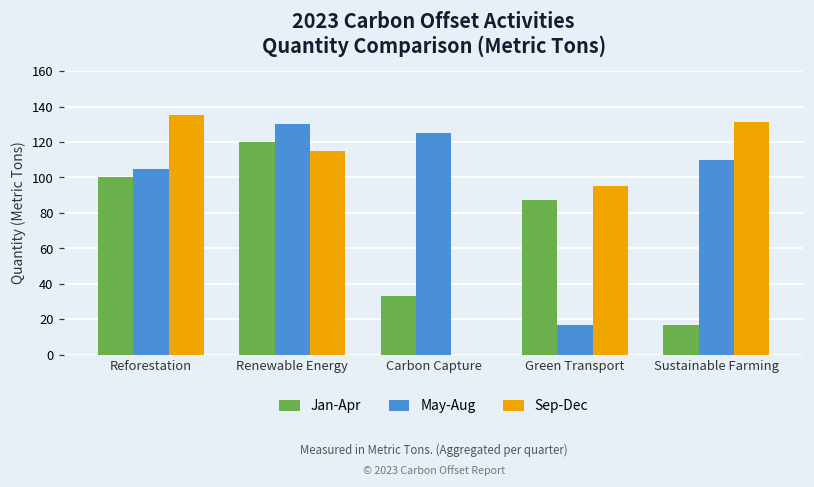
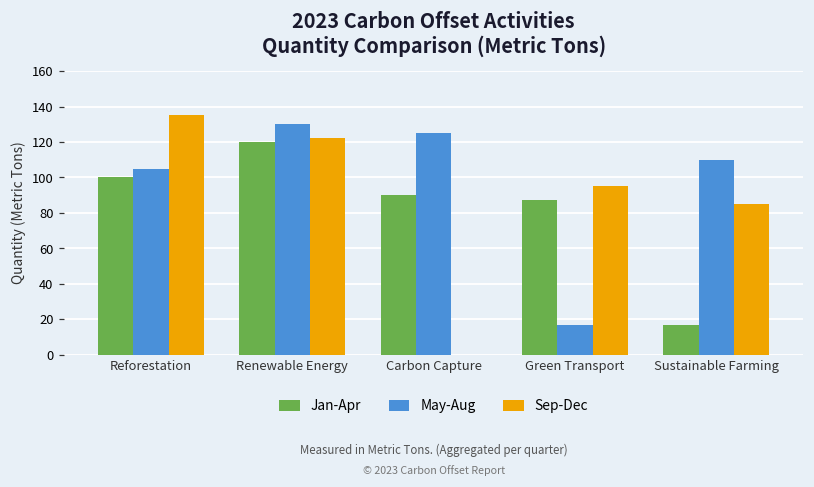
  {
    "Jan-Apr": {
      "Reforestation": 100,
      "Renewable Energy": 120,
-     "Carbon Capture": 33,
+     "Carbon Capture": 90,
      "Green Transport": 87,
      "Sustainable Farming": 17
    },
    "May-Aug": {
      "Reforestation": 105,
      "Renewable Energy": 130,
      "Carbon Capture": 125,
      "Green Transport": 17,
      "Sustainable Farming": 110
    },
    "Sep-Dec": {
      "Reforestation": 135,
-     "Renewable Energy": 115,
+     "Renewable Energy": 122,
      "Carbon Capture": 0,
      "Green Transport": 95,
-     "Sustainable Farming": 131
+     "Sustainable Farming": 85
    }
  }
